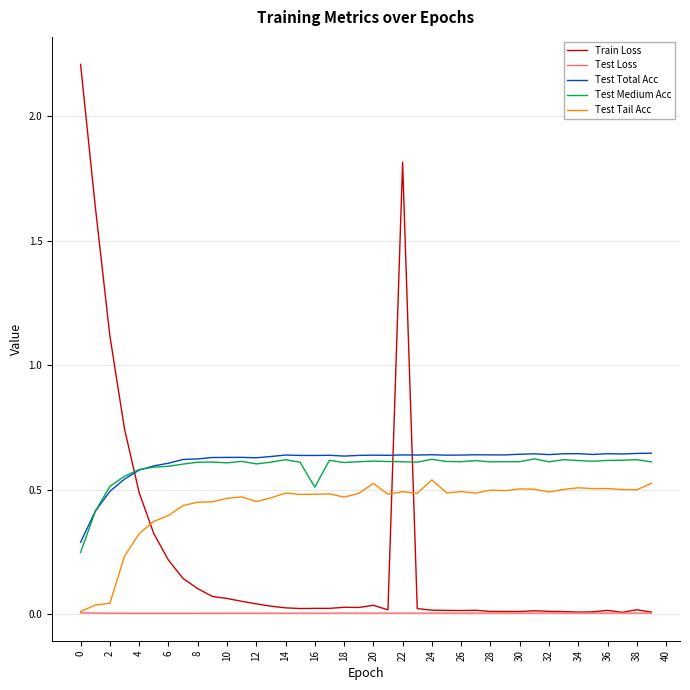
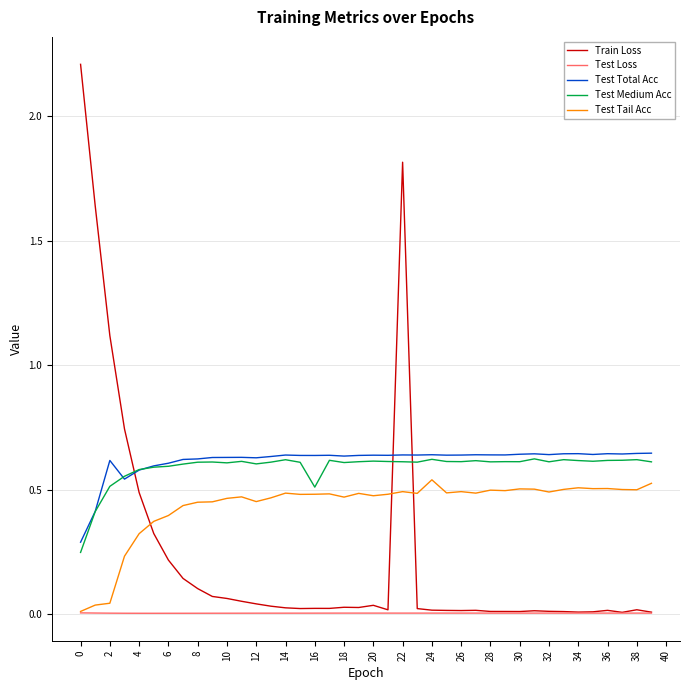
  {
    "Train Loss": {
      "0": 2.21,
      "2": 1.12,
      "4": 0.49,
      "6": 0.22,
      "8": 0.10,
      "10": 0.06,
      "12": 0.04,
      "14": 0.02,
      "16": 0.02,
      "18": 0.03,
      "20": 0.03,
      "22": 1.82,
      "24": 0.02,
      "26": 0.01,
      "36": 0.01,
      "38": 0.02
    },
    "Test Loss": {
      "2": 0.00,
      "4": 0.00,
      "6": 0.00,
      "8": 0.00,
      "10": 0.00,
      "12": 0.00,
      "14": 0.00,
      "16": 0.00,
      "18": 0.00,
      "20": 0.00,
      "22": 0.00,
      "24": 0.00,
      "26": 0.00,
      "36": 0.00,
      "38": 0.00
    },
    "Test Total Acc": {
      "0": 0.29,
-     "2": 0.49,
+     "2": 0.62,
      "6": 0.61,
      "8": 0.62,
      "10": 0.63,
      "12": 0.63,
      "14": 0.64,
      "16": 0.64,
      "18": 0.63,
      "20": 0.64,
      "22": 0.64,
      "24": 0.64,
      "26": 0.64,
      "28": 0.64,
      "30": 0.64,
      "32": 0.64,
      "34": 0.64,
      "36": 0.64,
      "38": 0.65
    },
    "Test Medium Acc": {
      "0": 0.25,
      "2": 0.51,
      "6": 0.59,
      "8": 0.61,
      "10": 0.61,
      "12": 0.60,
      "14": 0.62,
      "16": 0.51,
      "18": 0.61,
      "20": 0.61,
      "22": 0.61,
      "24": 0.62,
      "26": 0.61,
      "28": 0.61,
      "30": 0.61,
      "32": 0.61,
      "34": 0.62,
      "36": 0.62,
      "38": 0.62
    },
    "Test Tail Acc": {
      "2": 0.04,
      "4": 0.32,
      "6": 0.40,
      "8": 0.45,
      "10": 0.46,
      "12": 0.45,
      "14": 0.49,
      "16": 0.48,
      "18": 0.47,
-     "20": 0.52,
+     "20": 0.47,
      "22": 0.49,
      "24": 0.54,
      "26": 0.49,
      "28": 0.50,
      "30": 0.50,
      "32": 0.49,
      "34": 0.51,
      "36": 0.50,
      "38": 0.50
    }
  }
